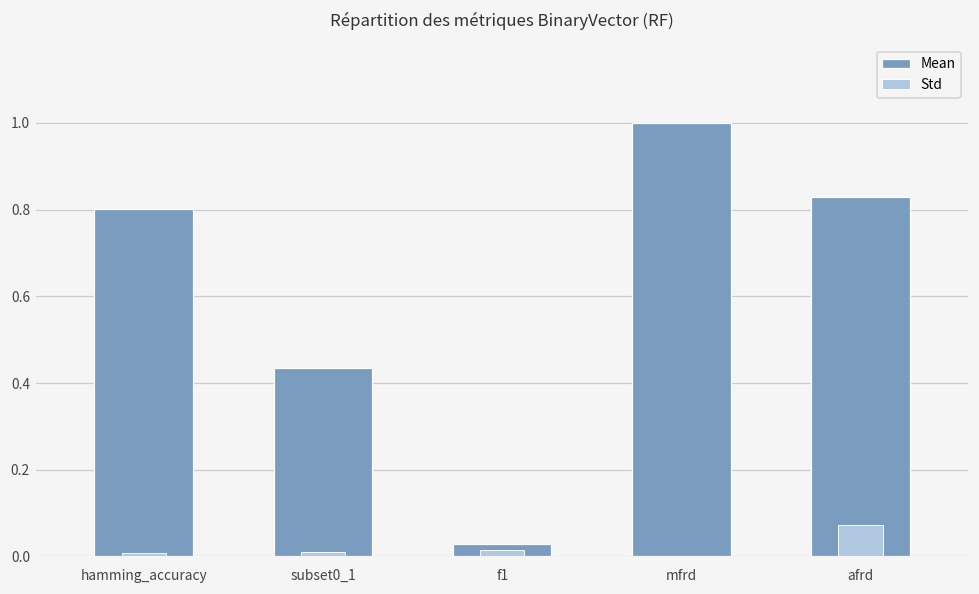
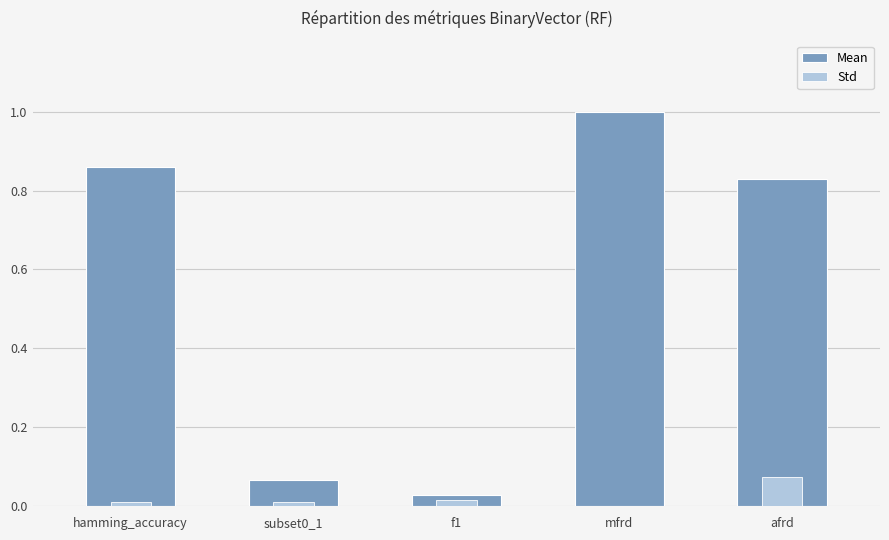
  {
    "Mean": {
-     "hamming_accuracy": 0.80,
-     "subset0_1": 0.43,
+     "hamming_accuracy": 0.86,
+     "subset0_1": 0.07,
      "f1": 0.03,
      "mfrd": 1.00,
      "afrd": 0.83
    },
    "Std": {
      "mfrd": 0.00
    }
  }
